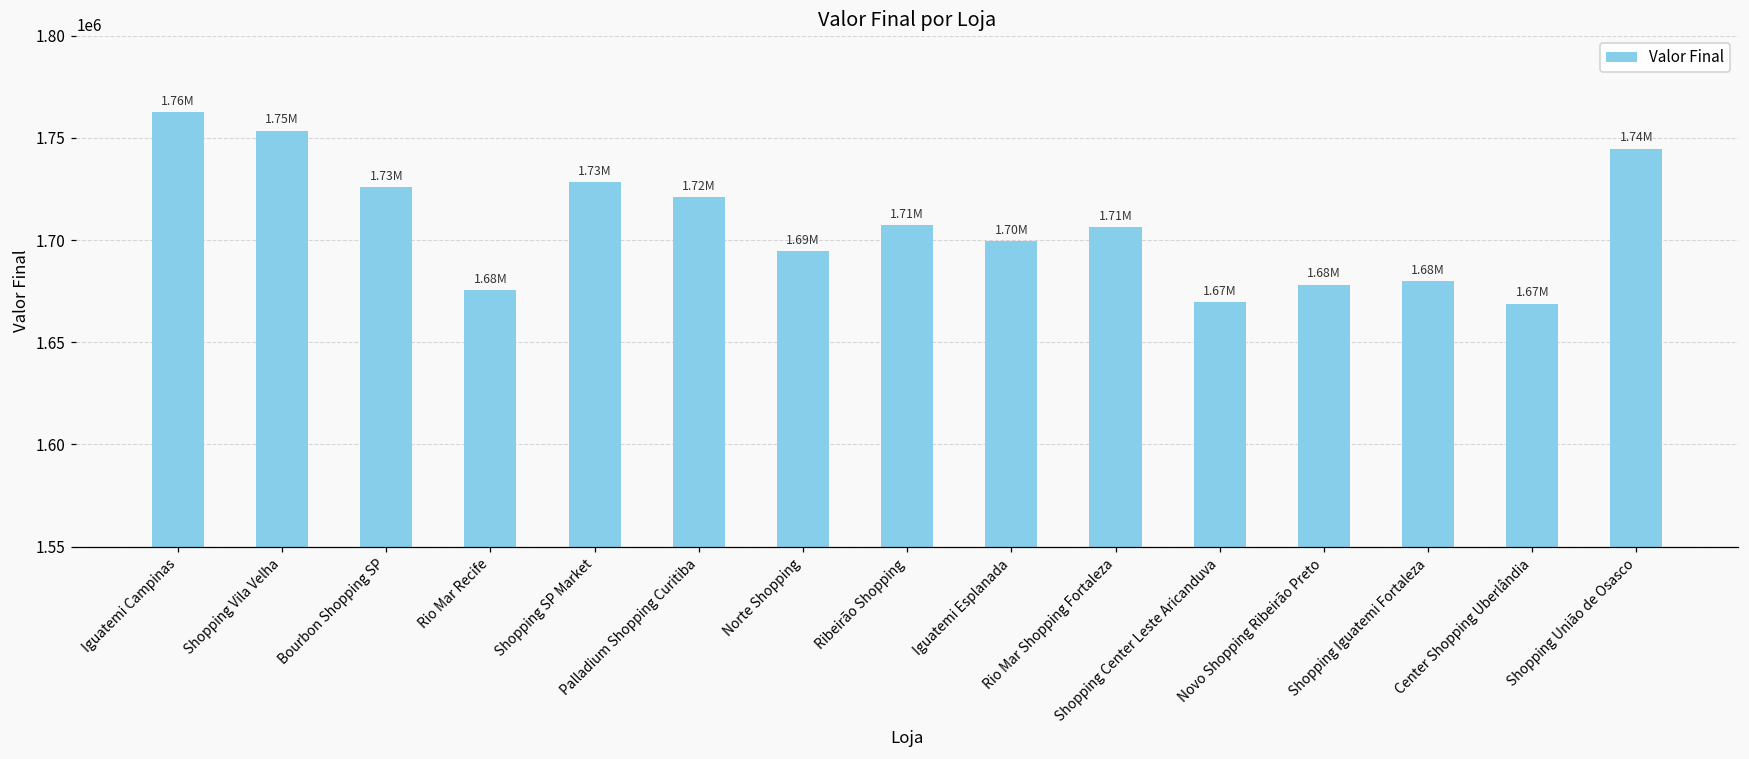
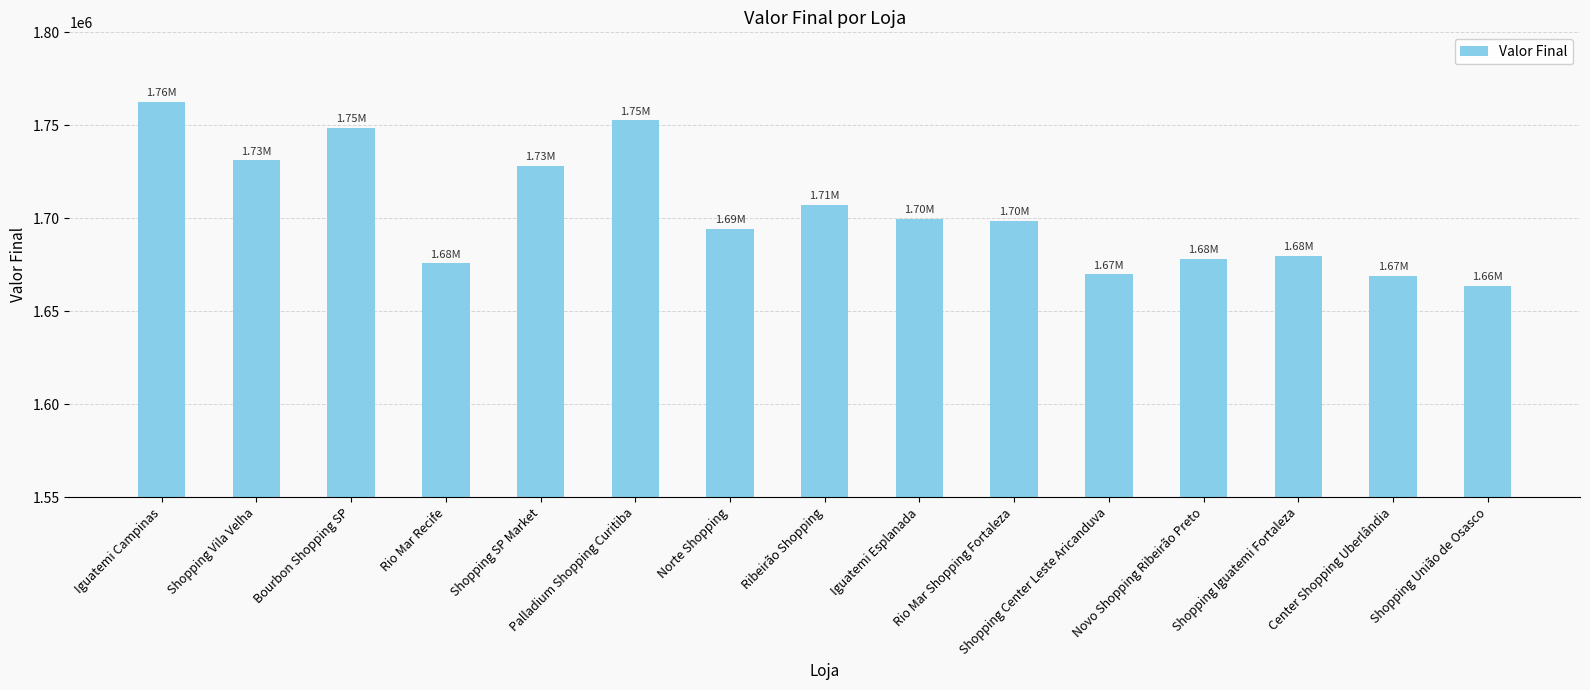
  {
    "Iguatemi Campinas": "1.76M",
-   "Shopping Vila Velha": "1.75M",
-   "Bourbon Shopping SP": "1.73M",
+   "Shopping Vila Velha": "1.73M",
+   "Bourbon Shopping SP": "1.75M",
    "Rio Mar Recife": "1.68M",
    "Shopping SP Market": "1.73M",
-   "Palladium Shopping Curitiba": "1.72M",
+   "Palladium Shopping Curitiba": "1.75M",
    "Norte Shopping": "1.69M",
    "Ribeirão Shopping": "1.71M",
    "Iguatemi Esplanada": "1.70M",
-   "Rio Mar Shopping Fortaleza": "1.71M",
+   "Rio Mar Shopping Fortaleza": "1.70M",
    "Shopping Center Leste Aricanduva": "1.67M",
    "Novo Shopping Ribeirão Preto": "1.68M",
    "Shopping Iguatemi Fortaleza": "1.68M",
    "Center Shopping Uberlândia": "1.67M",
-   "Shopping União de Osasco": "1.74M"
+   "Shopping União de Osasco": "1.66M"
  }
